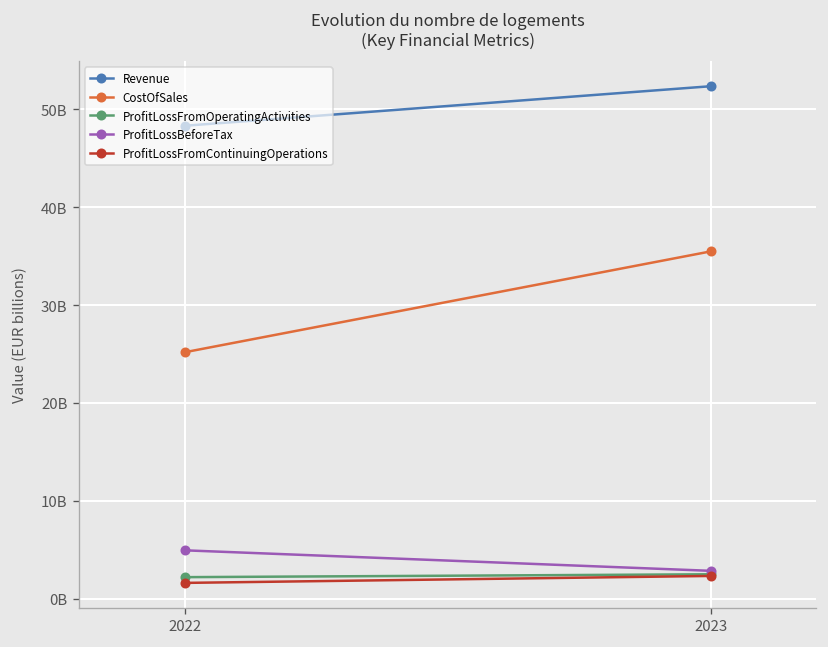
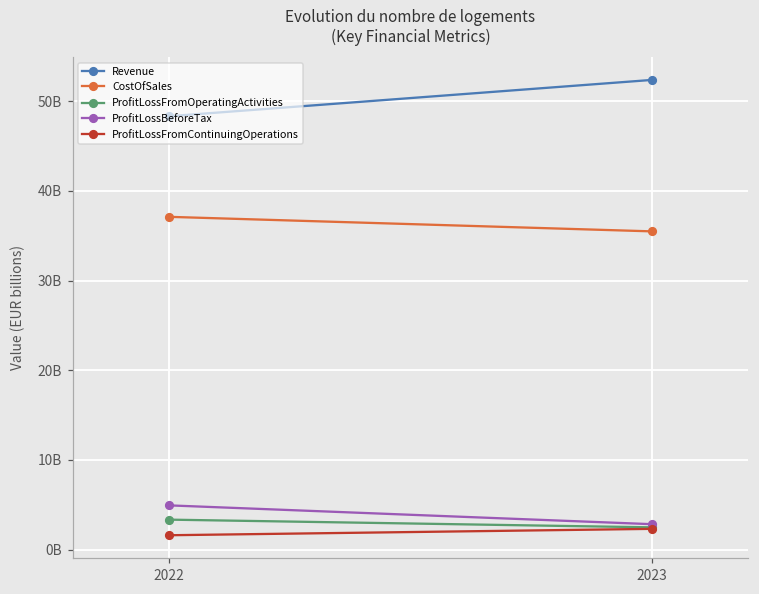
  {
    "Revenue": {
      "2023": 52000000000
    },
    "CostOfSales": {
-     "2022": 25000000000,
+     "2022": 37000000000,
      "2023": 35000000000
    },
    "ProfitLossFromOperatingActivities": {
-     "2022": 2000000000
+     "2022": 3000000000
    },
    "ProfitLossBeforeTax": {
      "2022": 5000000000,
      "2023": 3000000000
    },
    "ProfitLossFromContinuingOperations": {
      "2022": 2000000000
    }
  }
